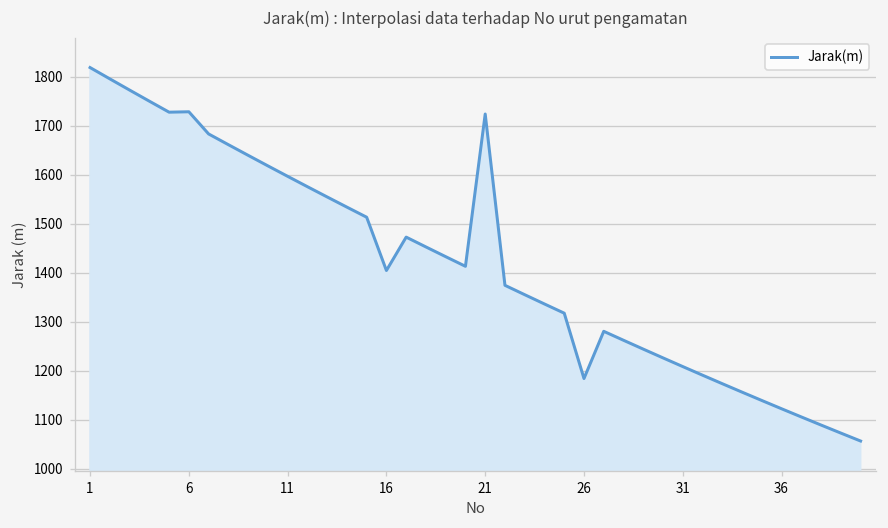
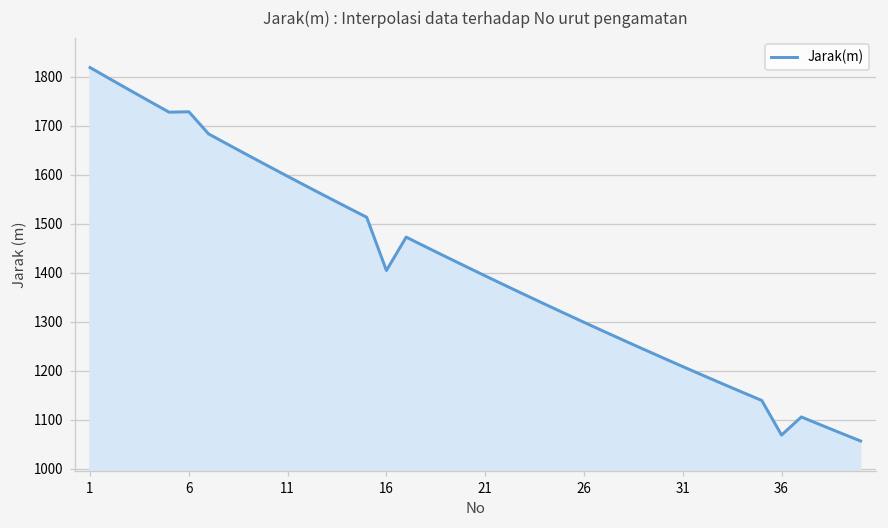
  {
    "1": 1820,
    "6": 1730,
    "11": 1600,
    "16": 1400,
-   "21": 1720,
-   "26": 1180,
+   "21": 1390,
+   "26": 1300,
    "31": 1210,
-   "36": 1120
+   "36": 1070
  }
